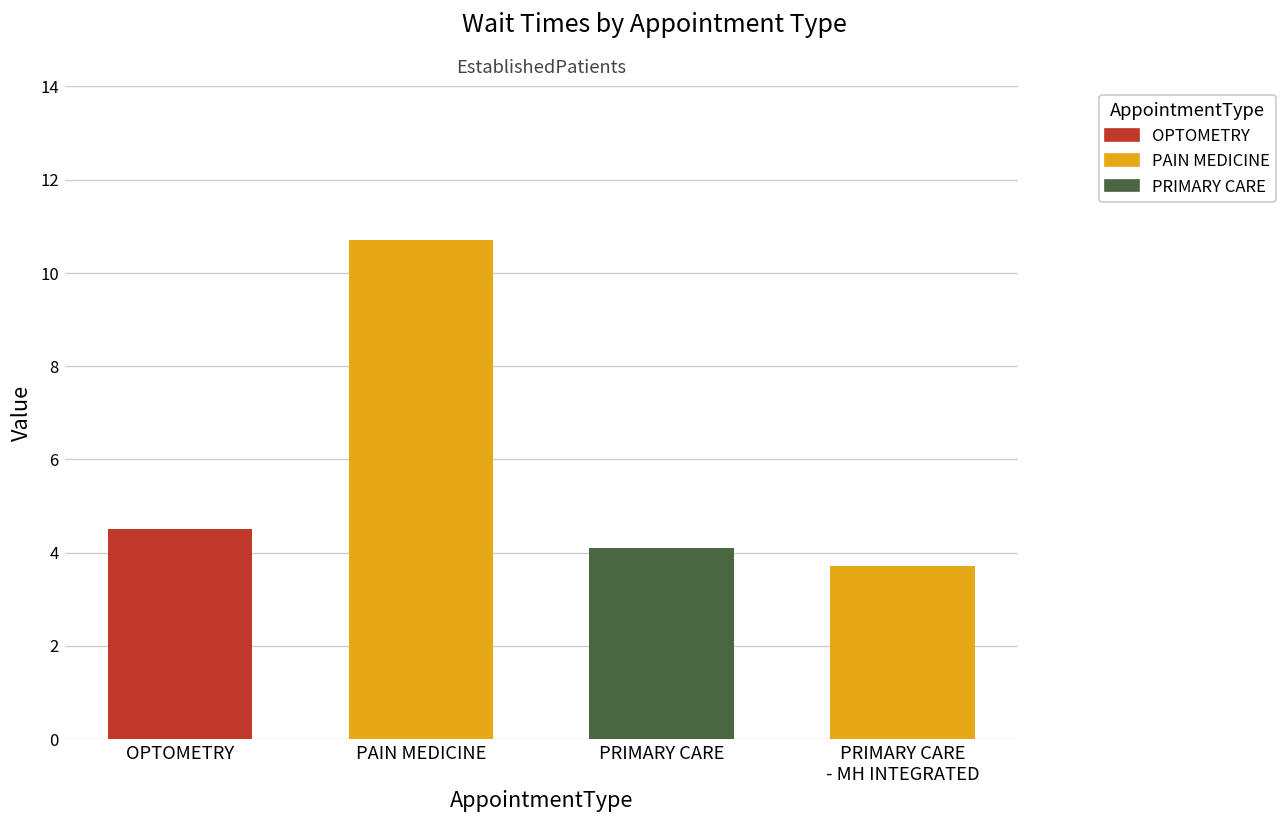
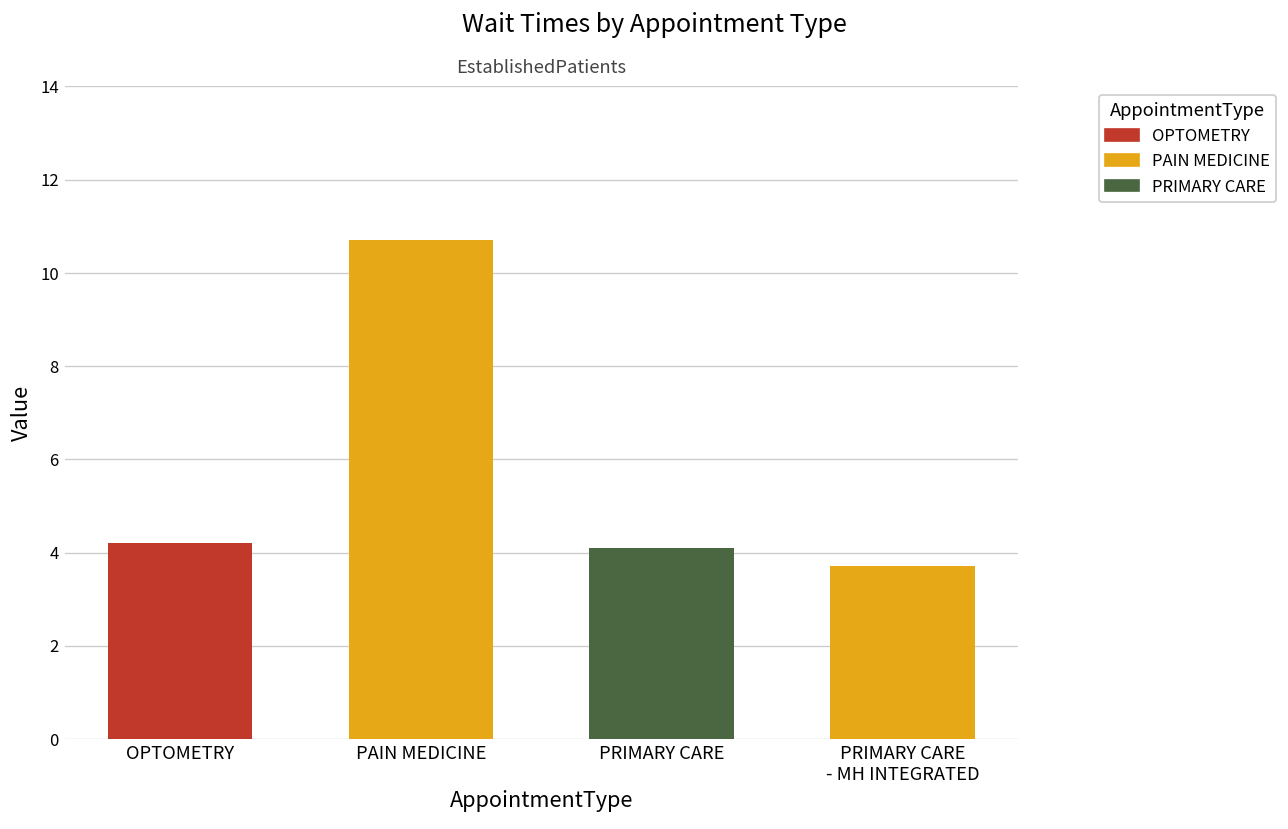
  {
-   "OPTOMETRY": 4.5,
+   "OPTOMETRY": 4.2,
    "PAIN MEDICINE": 10.7,
    "PRIMARY CARE": 4.1,
    "PRIMARY CARE - MH INTEGRATED": 3.7
  }
